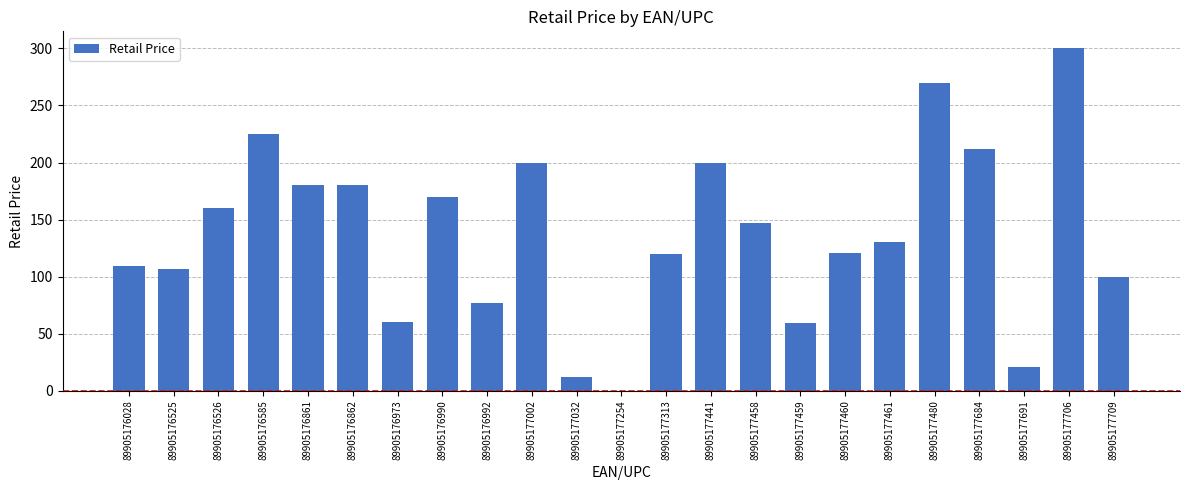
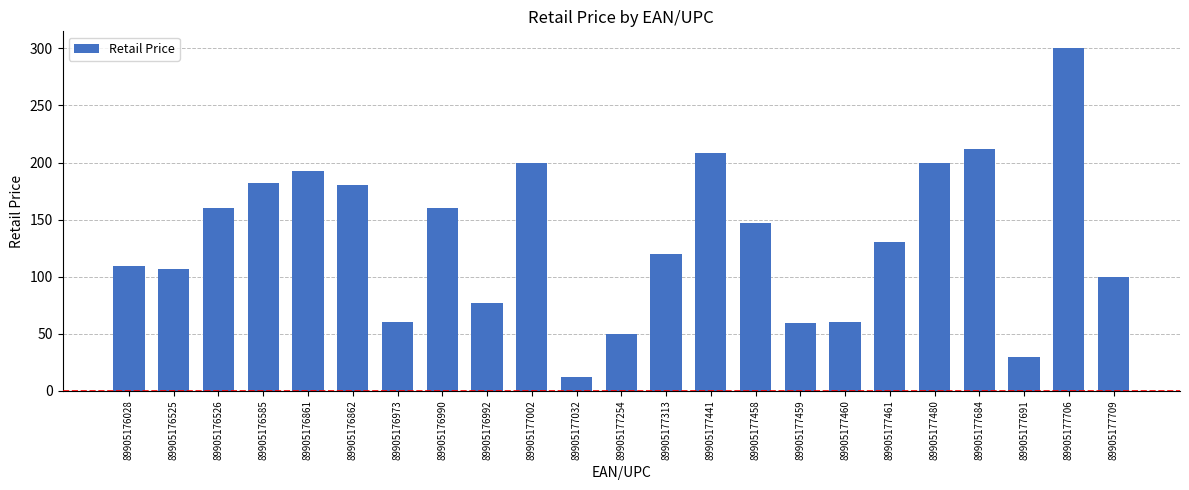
  {
    "89905176028": 109,
    "89905176525": 107,
    "89905176526": 160,
-   "89905176585": 225,
-   "89905176861": 180,
+   "89905176585": 182,
+   "89905176861": 192,
    "89905176862": 180,
    "89905176973": 60,
-   "89905176990": 169,
+   "89905176990": 160,
    "89905176992": 77,
    "89905177002": 200,
    "89905177032": 12,
-   "89905177254": 0,
+   "89905177254": 50,
    "89905177313": 120,
-   "89905177441": 200,
+   "89905177441": 208,
    "89905177458": 147,
    "89905177459": 59,
-   "89905177460": 120,
+   "89905177460": 60,
    "89905177461": 130,
-   "89905177480": 270,
+   "89905177480": 200,
    "89905177684": 211,
-   "89905177691": 20,
+   "89905177691": 30,
    "89905177706": 300,
    "89905177709": 100
  }
